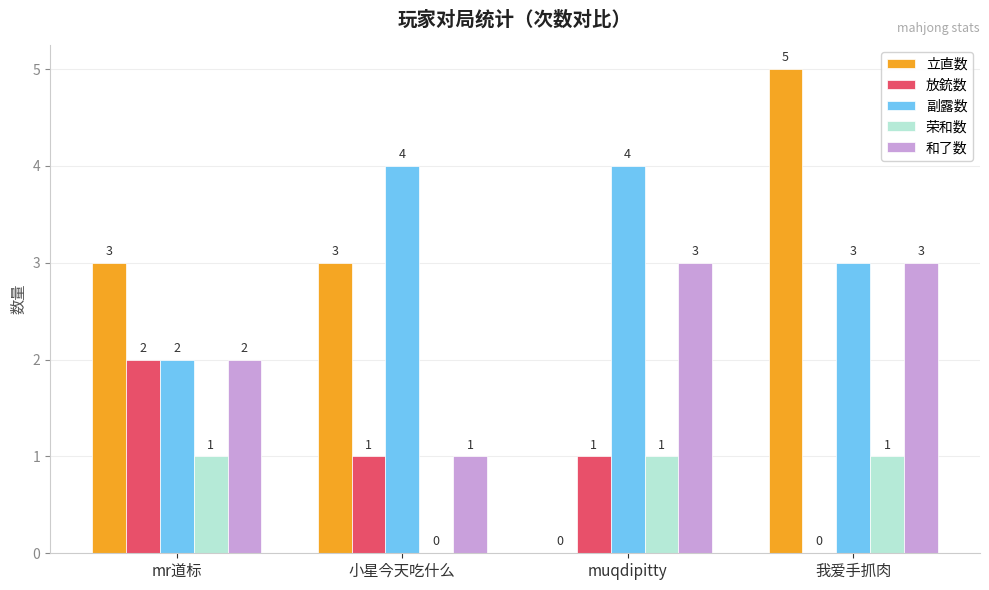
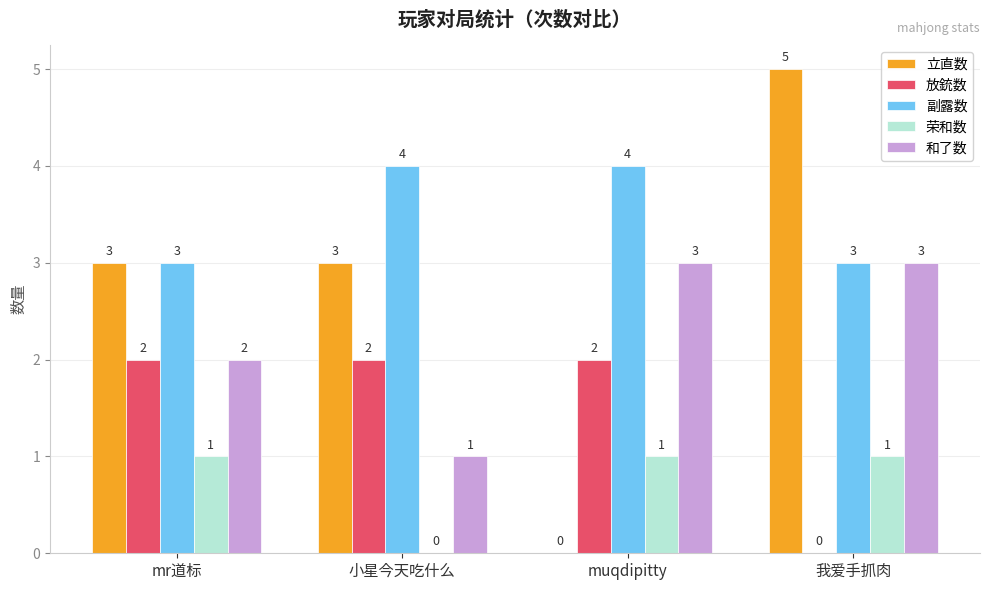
  {
    "立直数": {
      "mr道标": 3,
      "小星今天吃什么": 3,
      "muqdipitty": 0,
      "我爱手抓肉": 5
    },
    "放銃数": {
      "mr道标": 2,
-     "小星今天吃什么": 1,
-     "muqdipitty": 1,
+     "小星今天吃什么": 2,
+     "muqdipitty": 2,
      "我爱手抓肉": 0
    },
    "副露数": {
-     "mr道标": 2,
+     "mr道标": 3,
      "小星今天吃什么": 4,
      "muqdipitty": 4,
      "我爱手抓肉": 3
    },
    "荣和数": {
      "mr道标": 1,
      "小星今天吃什么": 0,
      "muqdipitty": 1,
      "我爱手抓肉": 1
    },
    "和了数": {
      "mr道标": 2,
      "小星今天吃什么": 1,
      "muqdipitty": 3,
      "我爱手抓肉": 3
    }
  }
